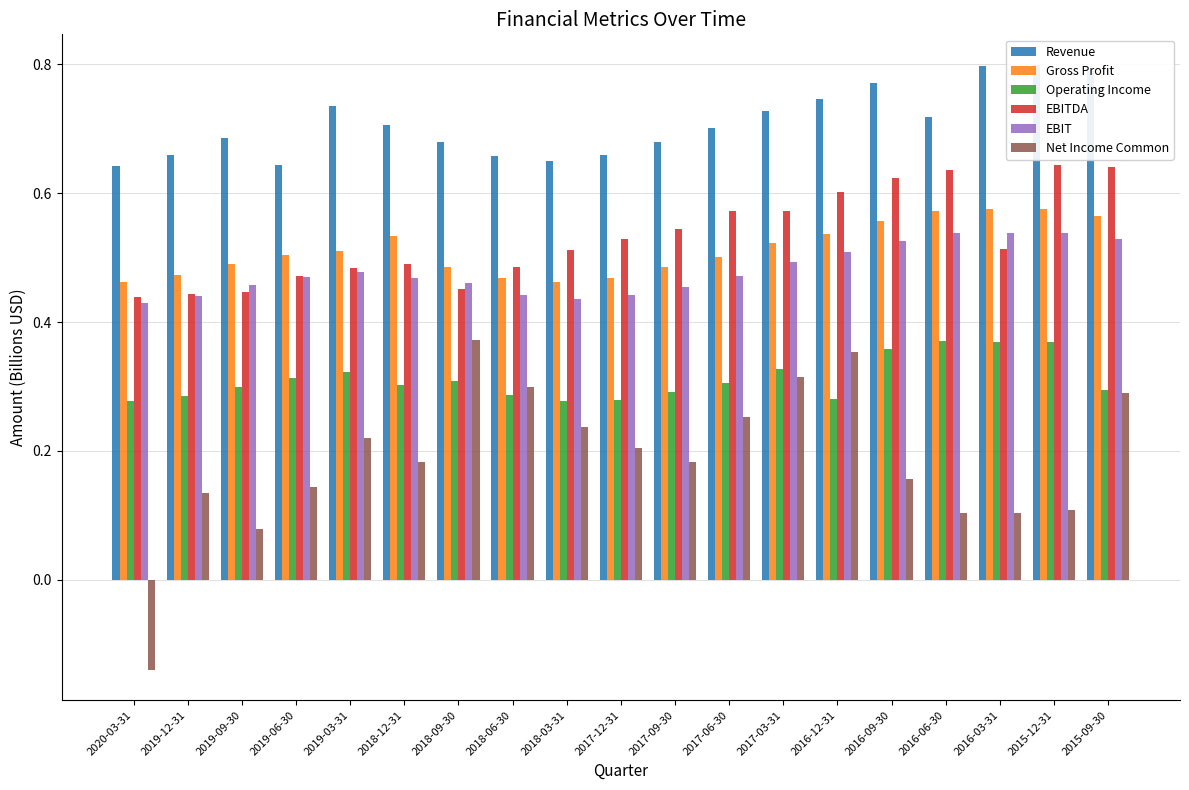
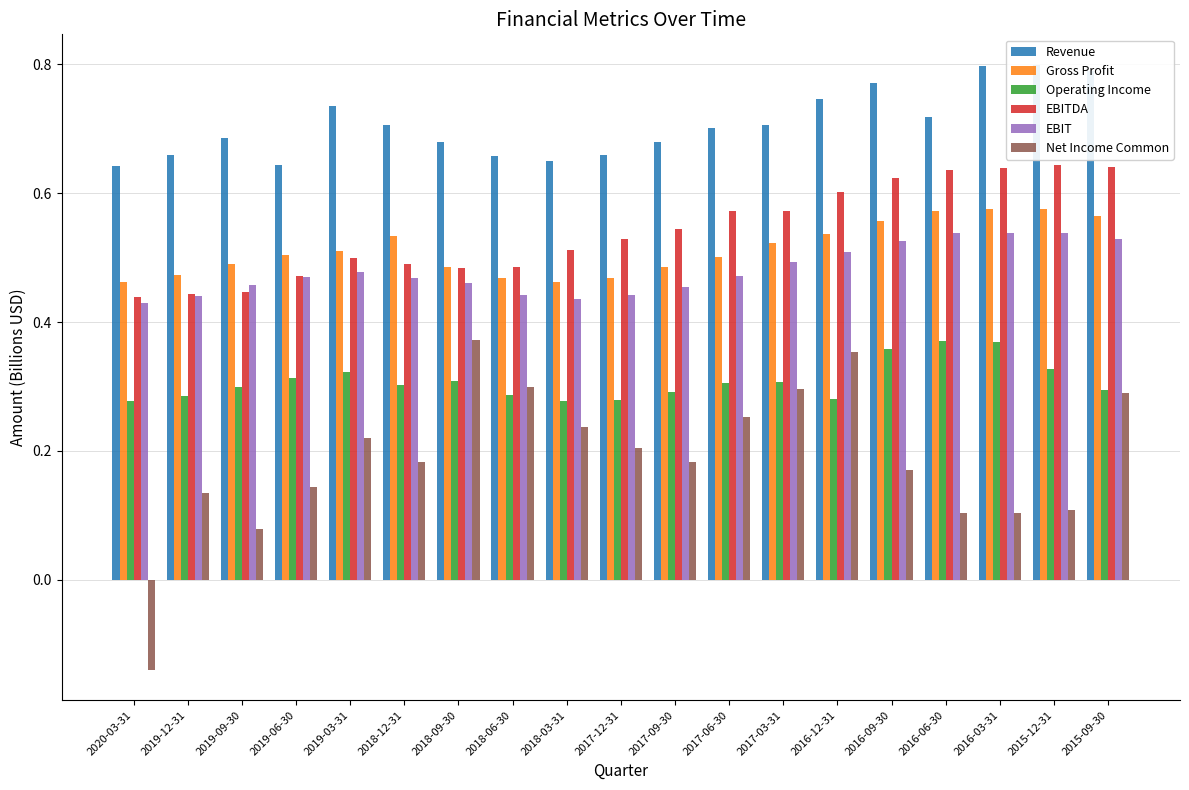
  {
    "Revenue": {
      "2020-03-31": 0.64,
      "2019-12-31": 0.66,
      "2019-09-30": 0.69,
      "2019-06-30": 0.64,
      "2019-03-31": 0.74,
      "2018-12-31": 0.71,
      "2018-09-30": 0.68,
      "2018-06-30": 0.66,
      "2018-03-31": 0.65,
      "2017-12-31": 0.66,
      "2017-09-30": 0.68,
      "2017-06-30": 0.70,
-     "2017-03-31": 0.73,
+     "2017-03-31": 0.71,
      "2016-12-31": 0.75,
      "2016-09-30": 0.77,
      "2016-06-30": 0.72,
      "2016-03-31": 0.80
    },
    "Gross Profit": {
      "2020-03-31": 0.46,
      "2019-12-31": 0.47,
      "2019-09-30": 0.49,
      "2019-06-30": 0.50,
      "2019-03-31": 0.51,
      "2018-12-31": 0.53,
      "2018-09-30": 0.48,
      "2018-06-30": 0.47,
      "2018-03-31": 0.46,
      "2017-12-31": 0.47,
      "2017-09-30": 0.48,
      "2017-06-30": 0.50,
      "2017-03-31": 0.52,
      "2016-12-31": 0.54,
      "2016-09-30": 0.56,
      "2016-06-30": 0.57,
      "2016-03-31": 0.58,
      "2015-12-31": 0.58,
      "2015-09-30": 0.57
    },
    "Operating Income": {
      "2020-03-31": 0.28,
      "2019-12-31": 0.29,
      "2019-09-30": 0.30,
      "2019-06-30": 0.31,
      "2019-03-31": 0.32,
      "2018-12-31": 0.30,
      "2018-09-30": 0.31,
      "2018-06-30": 0.29,
      "2018-03-31": 0.28,
      "2017-12-31": 0.28,
      "2017-09-30": 0.29,
      "2017-06-30": 0.31,
-     "2017-03-31": 0.33,
+     "2017-03-31": 0.31,
      "2016-12-31": 0.28,
      "2016-09-30": 0.36,
      "2016-06-30": 0.37,
      "2016-03-31": 0.37,
-     "2015-12-31": 0.37,
+     "2015-12-31": 0.33,
      "2015-09-30": 0.29
    },
    "EBITDA": {
      "2020-03-31": 0.44,
      "2019-12-31": 0.44,
      "2019-09-30": 0.45,
      "2019-06-30": 0.47,
-     "2019-03-31": 0.48,
+     "2019-03-31": 0.50,
      "2018-12-31": 0.49,
-     "2018-09-30": 0.45,
+     "2018-09-30": 0.48,
      "2018-06-30": 0.49,
      "2018-03-31": 0.51,
      "2017-12-31": 0.53,
      "2017-09-30": 0.54,
      "2017-06-30": 0.57,
      "2017-03-31": 0.57,
      "2016-12-31": 0.60,
      "2016-09-30": 0.62,
      "2016-06-30": 0.64,
-     "2016-03-31": 0.51,
+     "2016-03-31": 0.64,
      "2015-12-31": 0.64,
      "2015-09-30": 0.64
    },
    "EBIT": {
      "2020-03-31": 0.43,
      "2019-12-31": 0.44,
      "2019-09-30": 0.46,
      "2019-06-30": 0.47,
      "2019-03-31": 0.48,
      "2018-12-31": 0.47,
      "2018-09-30": 0.46,
      "2018-06-30": 0.44,
      "2018-03-31": 0.44,
      "2017-12-31": 0.44,
      "2017-09-30": 0.46,
      "2017-06-30": 0.47,
      "2017-03-31": 0.49,
      "2016-12-31": 0.51,
      "2016-09-30": 0.53,
      "2016-06-30": 0.54,
      "2016-03-31": 0.54,
      "2015-12-31": 0.54,
      "2015-09-30": 0.53
    },
    "Net Income Common": {
      "2020-03-31": -0.14,
      "2019-12-31": 0.13,
      "2019-09-30": 0.08,
      "2019-06-30": 0.14,
      "2019-03-31": 0.22,
      "2018-12-31": 0.18,
      "2018-09-30": 0.37,
      "2018-06-30": 0.30,
      "2018-03-31": 0.24,
      "2017-12-31": 0.20,
      "2017-09-30": 0.18,
      "2017-06-30": 0.25,
-     "2017-03-31": 0.32,
+     "2017-03-31": 0.30,
      "2016-12-31": 0.35,
-     "2016-09-30": 0.16,
+     "2016-09-30": 0.17,
      "2016-06-30": 0.10,
      "2016-03-31": 0.10,
      "2015-12-31": 0.11,
      "2015-09-30": 0.29
    }
  }
